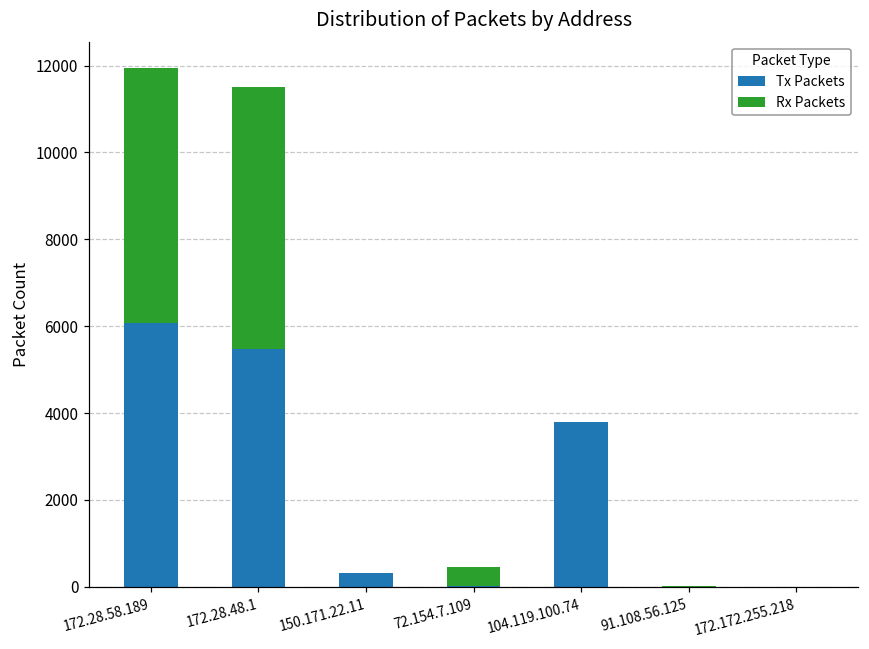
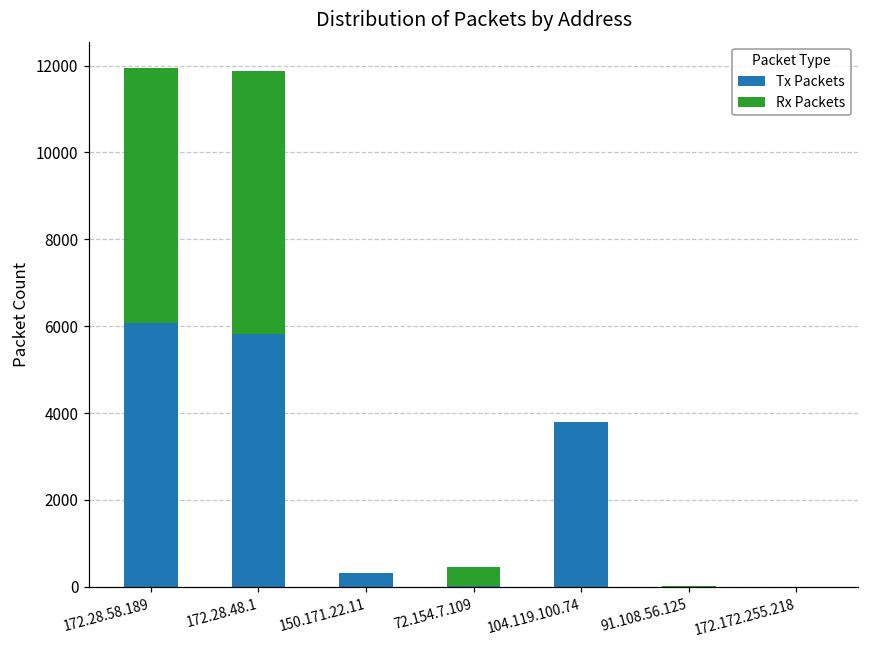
  {
    "Tx Packets": {
      "172.28.58.189": 6100,
-     "172.28.48.1": 5500,
+     "172.28.48.1": 5800,
      "150.171.22.11": 300,
      "104.119.100.74": 3800
    },
    "Rx Packets": {
      "172.28.58.189": 5900,
      "172.28.48.1": 6000,
      "72.154.7.109": 400
    }
  }
